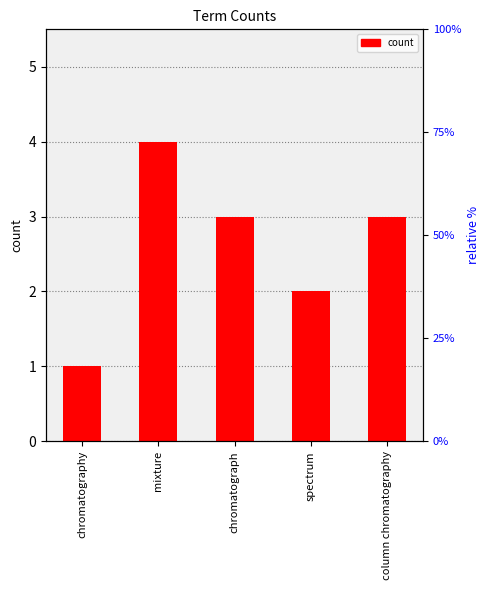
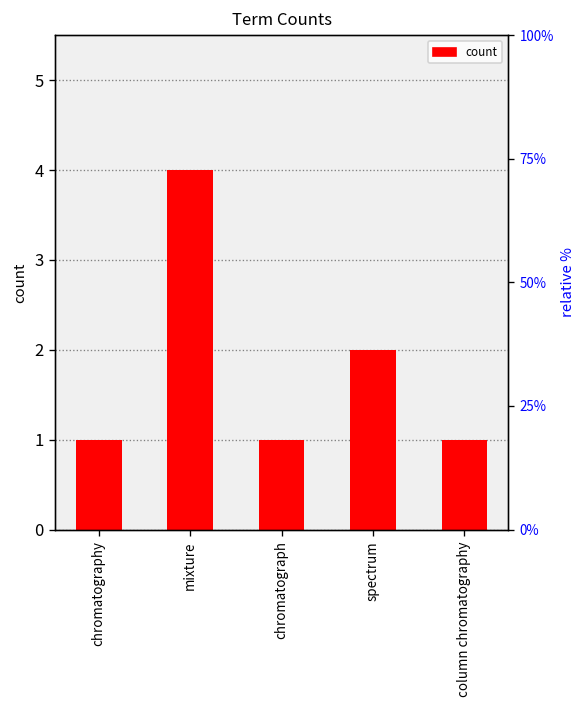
  {
    "chromatography": 1,
    "mixture": 4,
-   "chromatograph": 3,
+   "chromatograph": 1,
    "spectrum": 2,
-   "column chromatography": 3
+   "column chromatography": 1
  }
